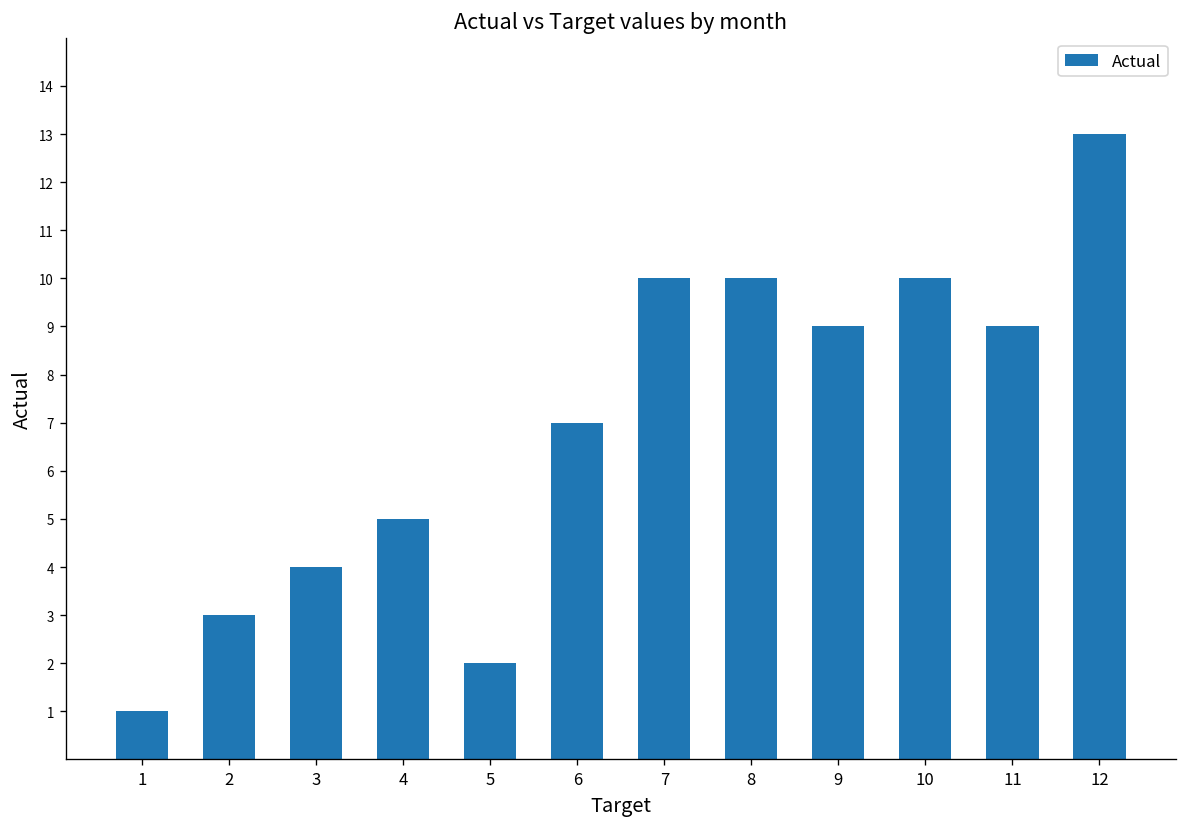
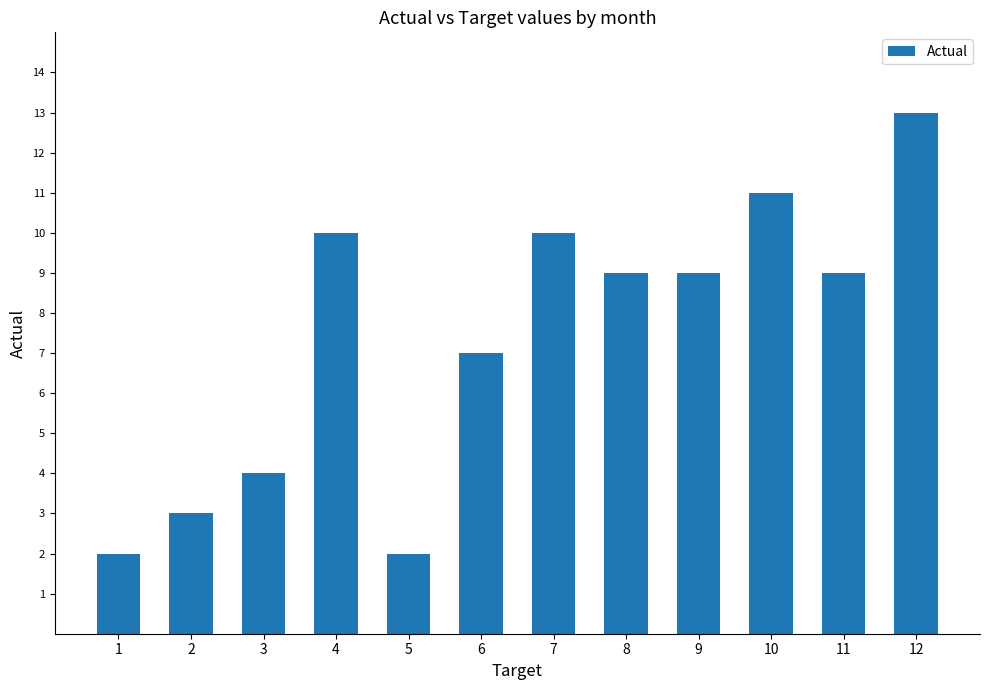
  {
-   "1": 1,
+   "1": 2,
    "2": 3,
    "3": 4,
-   "4": 5,
+   "4": 10,
    "5": 2,
    "6": 7,
    "7": 10,
-   "8": 10,
+   "8": 9,
    "9": 9,
-   "10": 10,
+   "10": 11,
    "11": 9,
    "12": 13
  }
